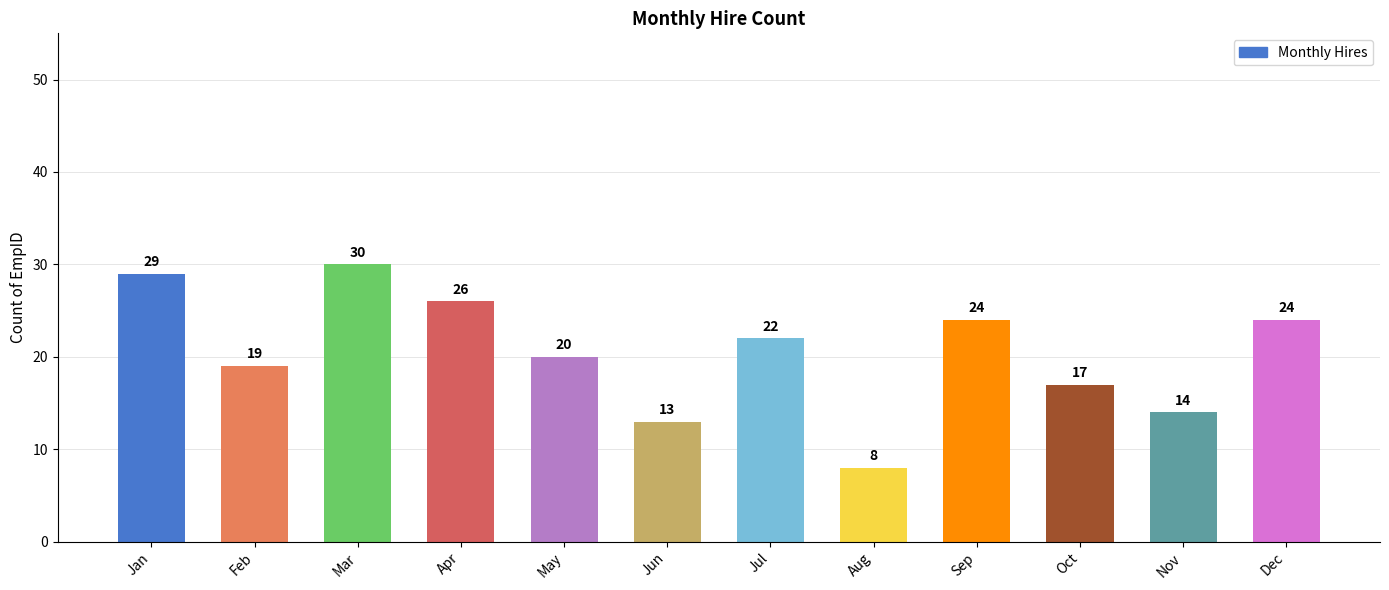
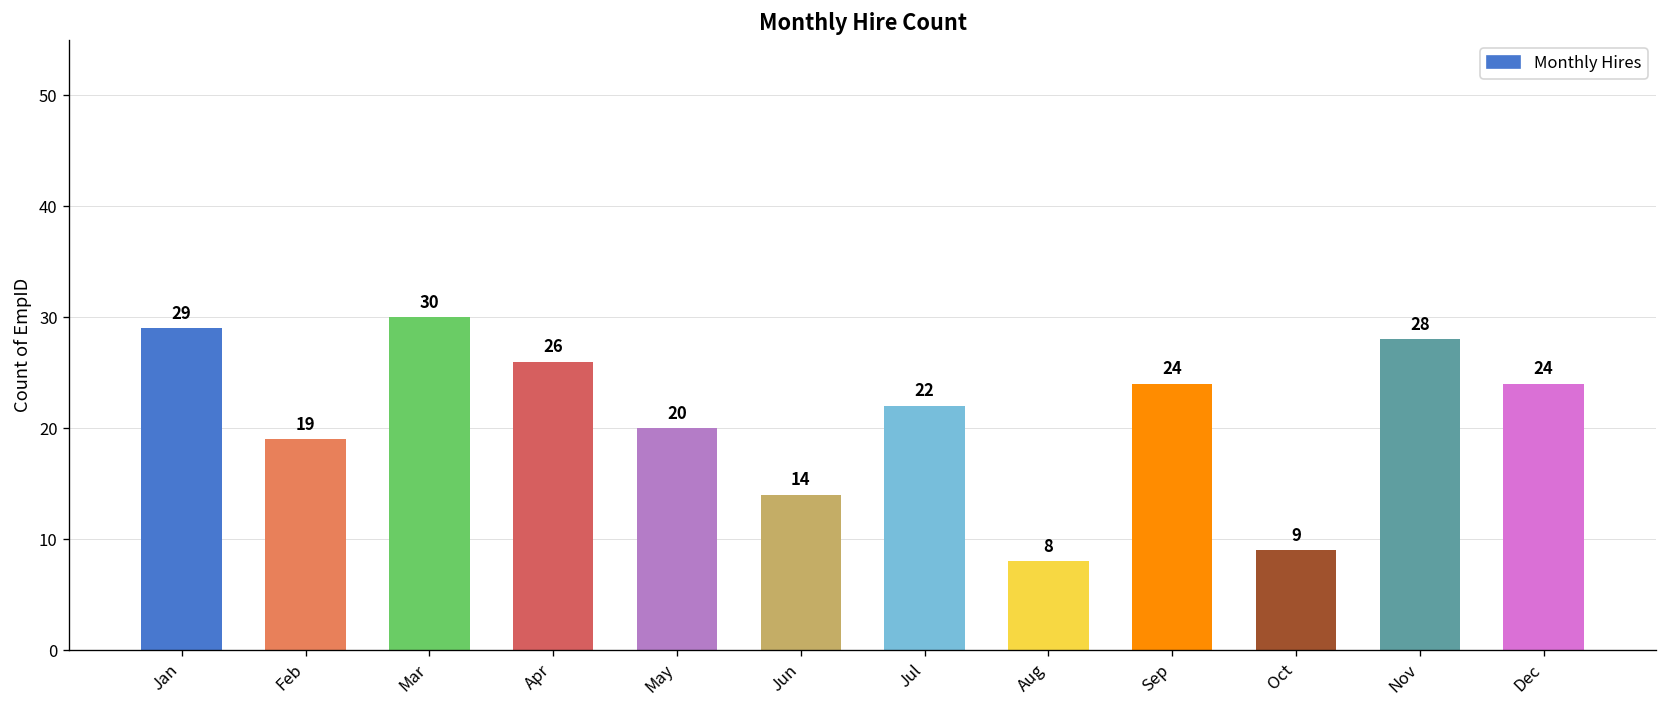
  {
    "Jan": 29,
    "Feb": 19,
    "Mar": 30,
    "Apr": 26,
    "May": 20,
-   "Jun": 13,
+   "Jun": 14,
    "Jul": 22,
    "Aug": 8,
    "Sep": 24,
-   "Oct": 17,
-   "Nov": 14,
+   "Oct": 9,
+   "Nov": 28,
    "Dec": 24
  }
